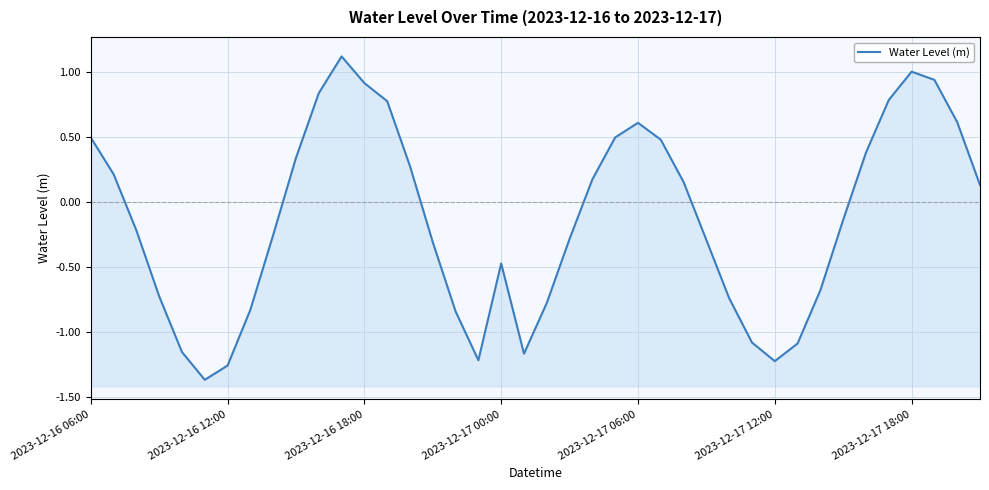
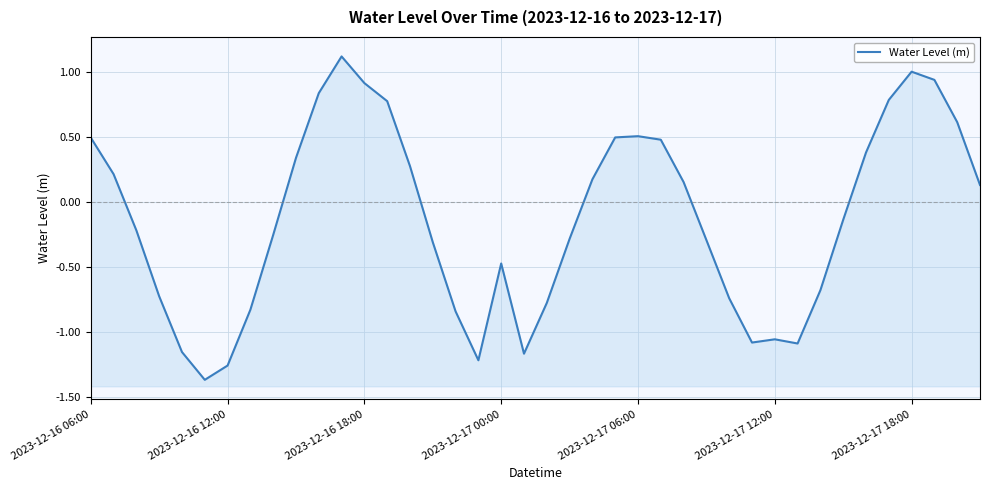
  {
    "2023-12-16 06:00": 0.50,
    "2023-12-16 12:00": -1.26,
    "2023-12-16 18:00": 0.92,
    "2023-12-17 00:00": -0.47,
-   "2023-12-17 06:00": 0.61,
-   "2023-12-17 12:00": -1.23,
+   "2023-12-17 06:00": 0.51,
+   "2023-12-17 12:00": -1.06,
    "2023-12-17 18:00": 1.00
  }
